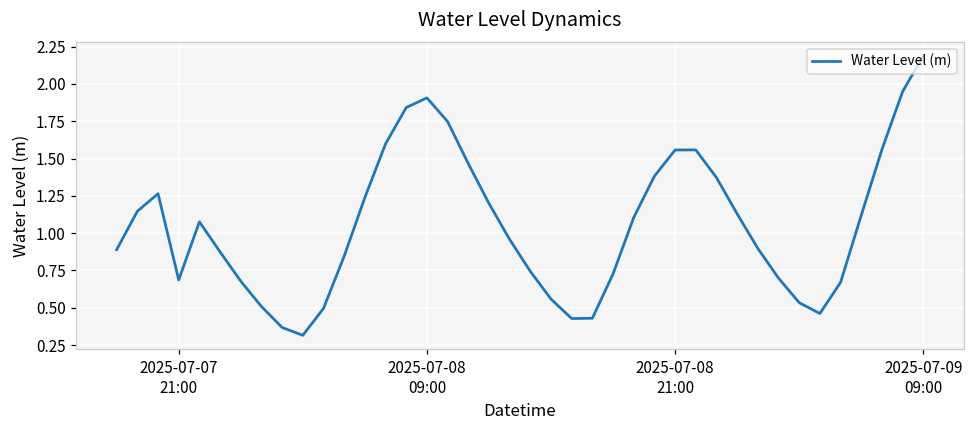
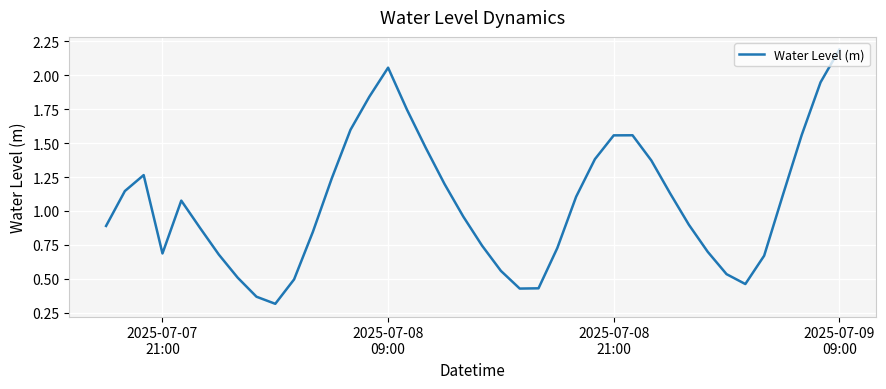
  {
    "2025-07-07 21:00": 0.69,
-   "2025-07-08 09:00": 1.91,
+   "2025-07-08 09:00": 2.06,
    "2025-07-08 21:00": 1.56
  }
